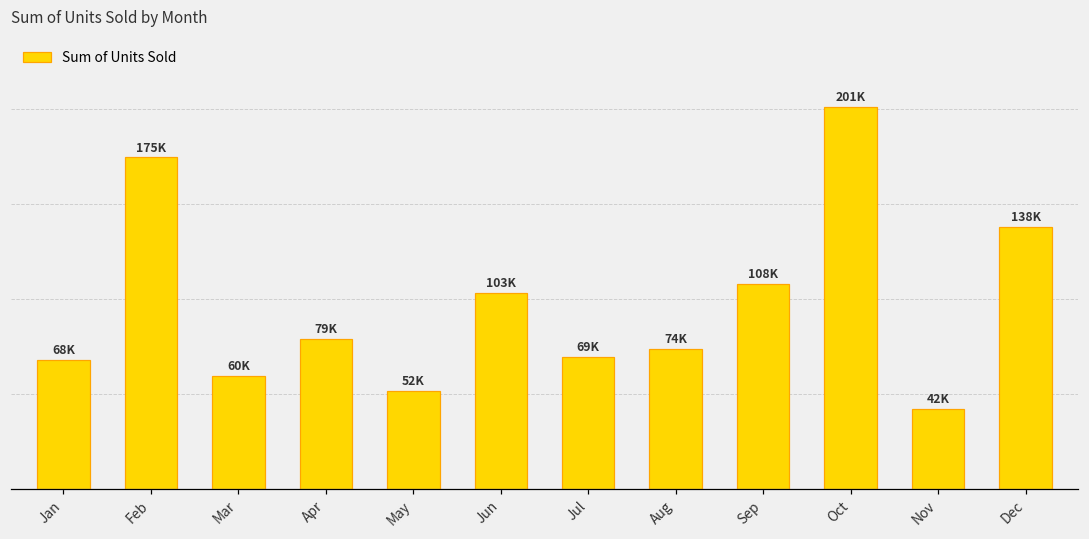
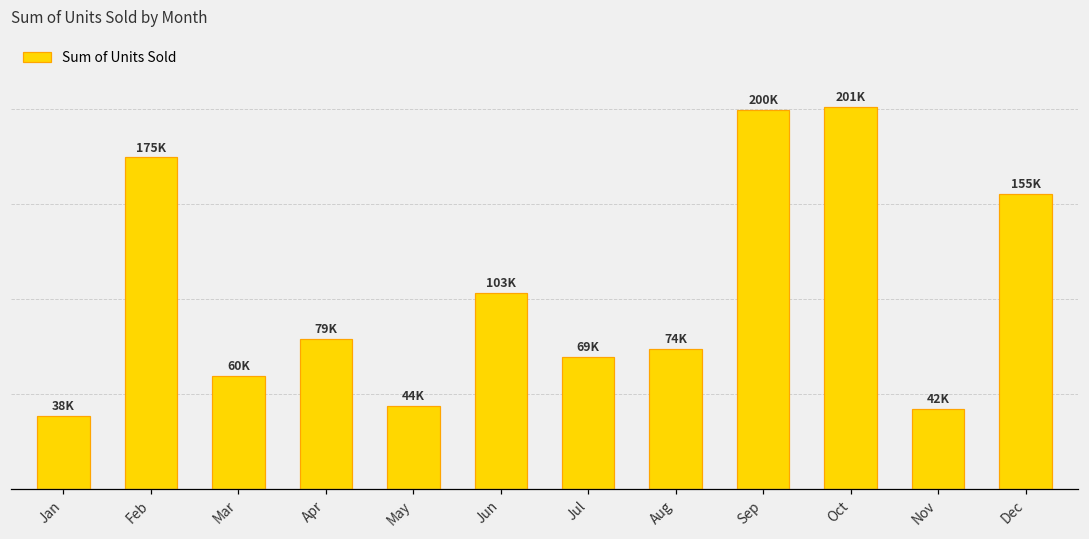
  {
-   "Jan": "68K",
+   "Jan": "38K",
    "Feb": "175K",
    "Mar": "60K",
    "Apr": "79K",
-   "May": "52K",
+   "May": "44K",
    "Jun": "103K",
    "Jul": "69K",
    "Aug": "74K",
-   "Sep": "108K",
+   "Sep": "200K",
    "Oct": "201K",
    "Nov": "42K",
-   "Dec": "138K"
+   "Dec": "155K"
  }
